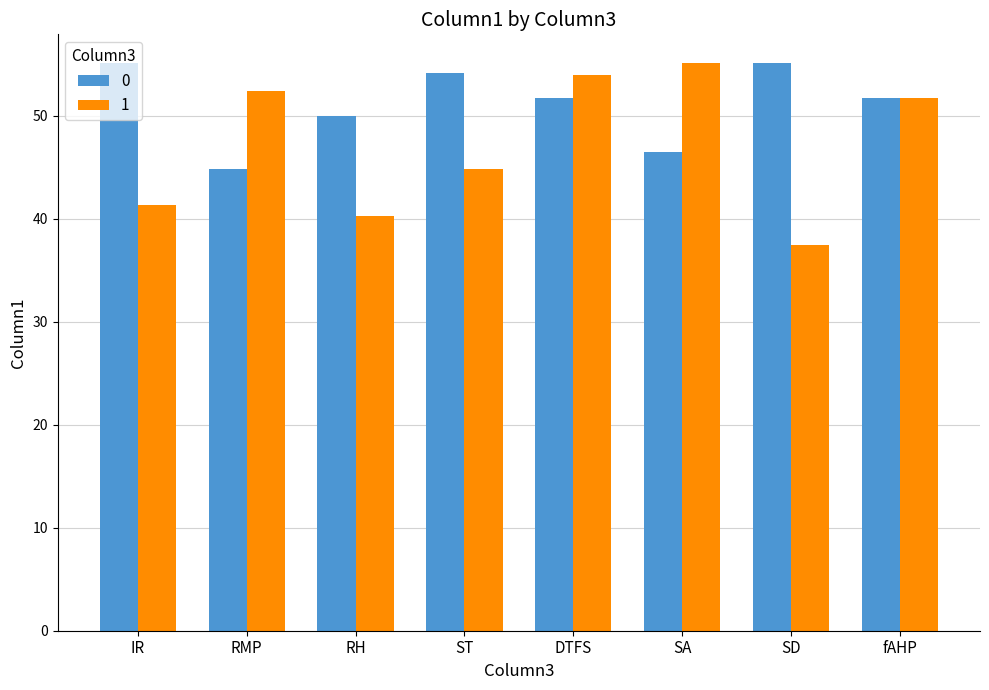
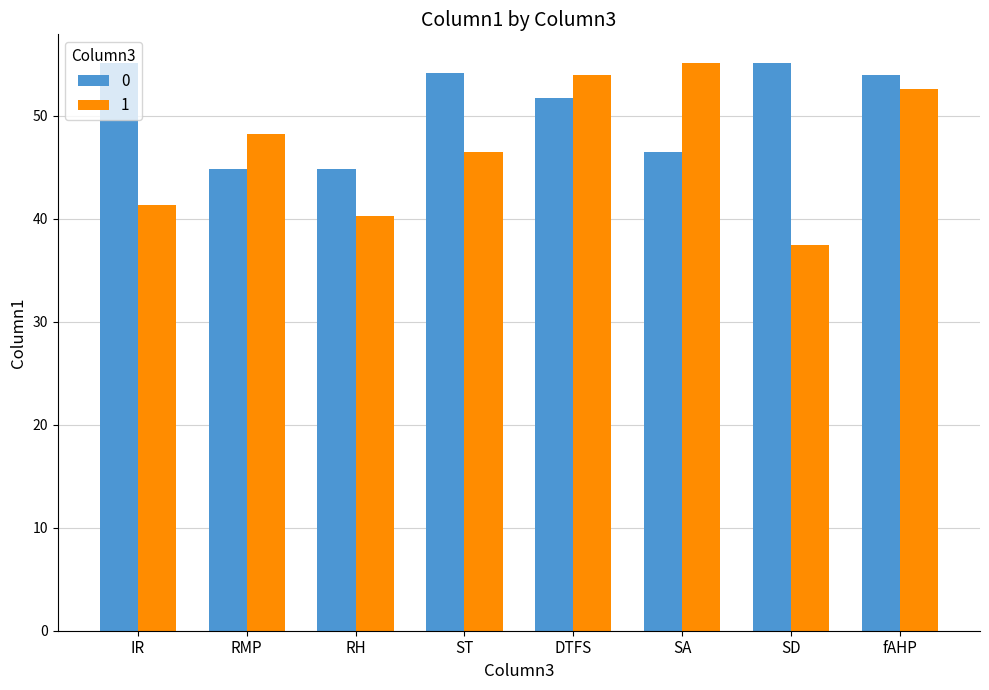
  {
    "0": {
      "RMP": 44.8,
-     "RH": 50.0,
+     "RH": 44.8,
      "ST": 54.2,
      "DTFS": 51.7,
      "SA": 46.5,
      "SD": 55.2,
-     "fAHP": 51.7
+     "fAHP": 54.0
    },
    "1": {
      "IR": 41.4,
-     "RMP": 52.4,
+     "RMP": 48.3,
      "RH": 40.2,
-     "ST": 44.8,
+     "ST": 46.5,
      "DTFS": 54.0,
      "SA": 55.2,
      "SD": 37.5,
-     "fAHP": 51.7
+     "fAHP": 52.7
    }
  }
